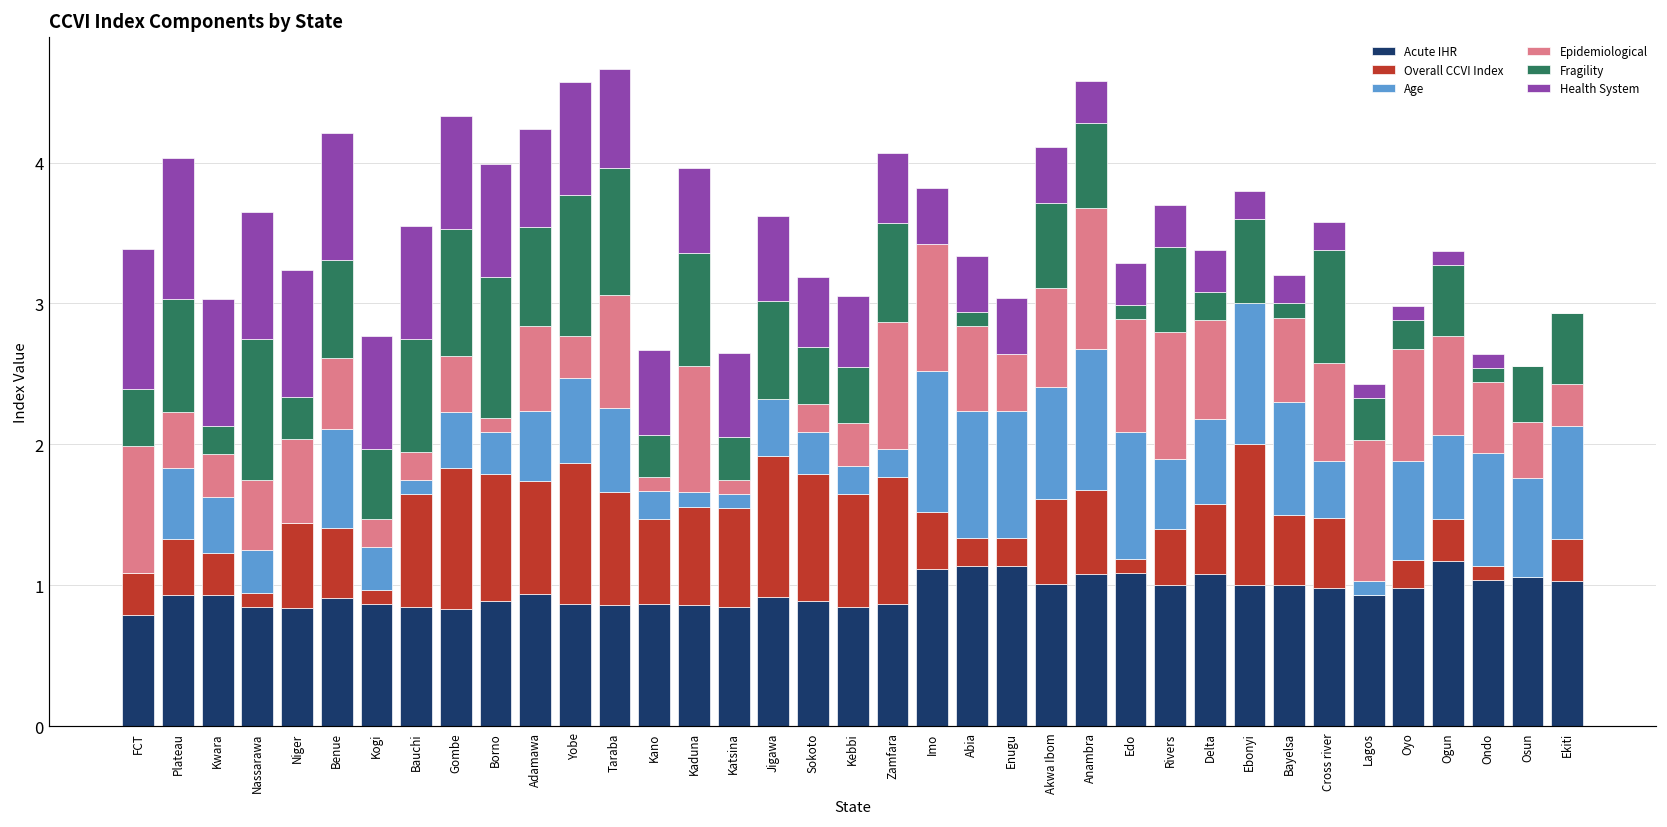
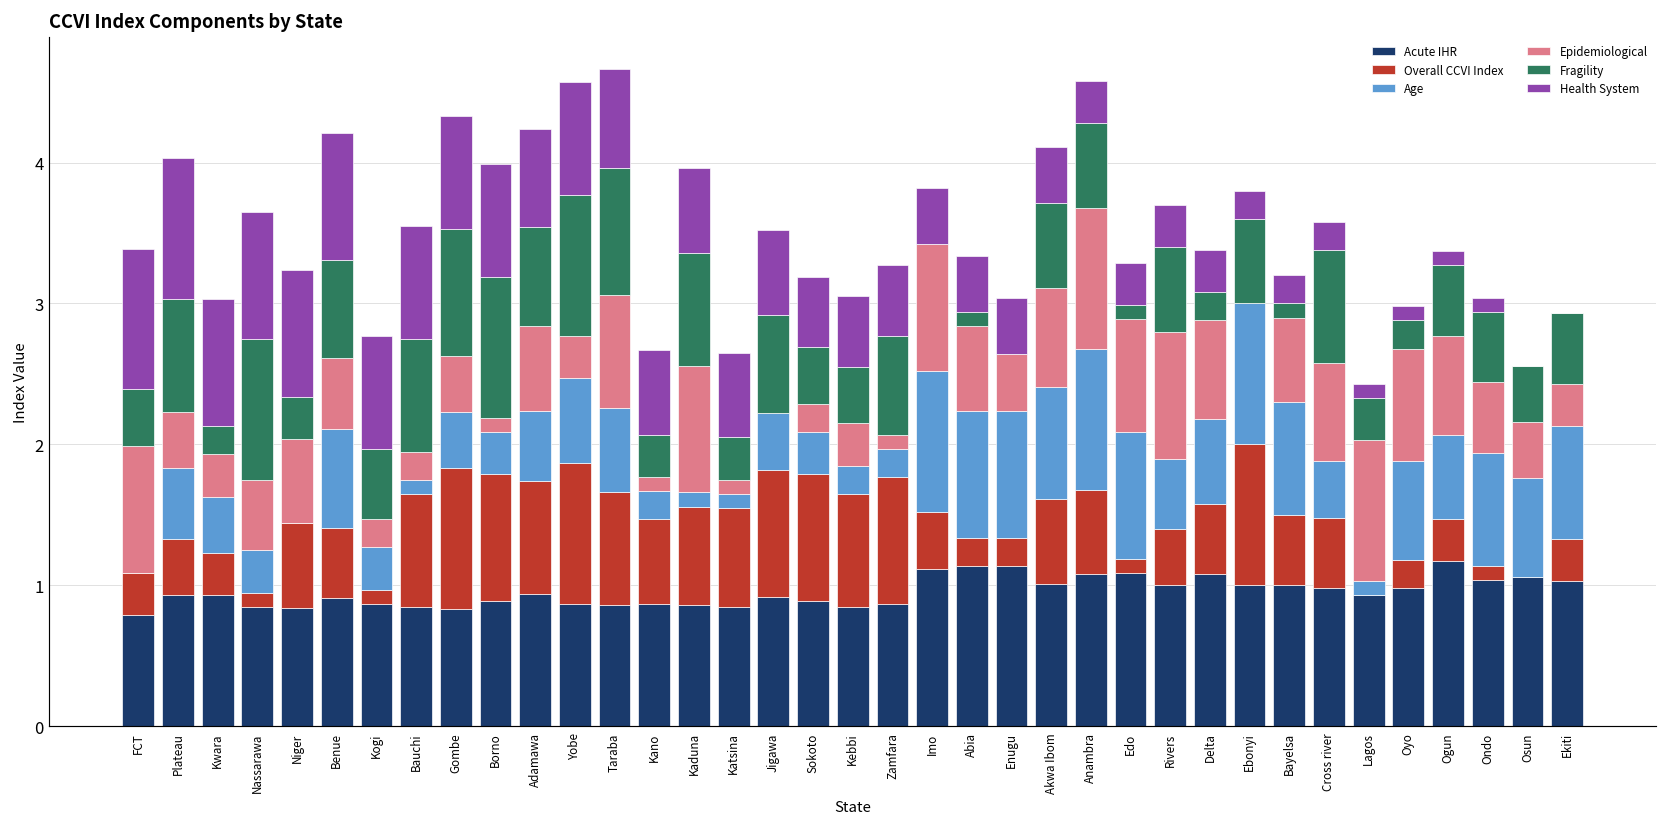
  {
    "Overall CCVI Index": {
      "FCT": 0.3,
      "Plateau": 0.4,
      "Kwara": 0.3,
      "Nassarawa": 0.1,
      "Niger": 0.6,
      "Benue": 0.5,
      "Kogi": 0.1,
      "Bauchi": 0.8,
      "Gombe": 1.0,
      "Borno": 0.9,
      "Adamawa": 0.8,
      "Yobe": 1.0,
      "Taraba": 0.8,
      "Kano": 0.6,
      "Kaduna": 0.7,
      "Katsina": 0.7,
-     "Jigawa": 1.0,
+     "Jigawa": 0.9,
      "Sokoto": 0.9,
      "Kebbi": 0.8,
      "Zamfara": 0.9,
      "Imo": 0.4,
      "Abia": 0.2,
      "Enugu": 0.2,
      "Akwa Ibom": 0.6,
      "Anambra": 0.6,
      "Edo": 0.1,
      "Rivers": 0.4,
      "Delta": 0.5,
      "Ebonyi": 1.0,
      "Bayelsa": 0.5,
      "Cross river": 0.5,
      "Lagos": 0.0,
      "Oyo": 0.2,
      "Ogun": 0.3,
      "Ondo": 0.1,
      "Osun": 0.0,
      "Ekiti": 0.3
    },
    "Epidemiological": {
      "FCT": 0.9,
      "Plateau": 0.4,
      "Kwara": 0.3,
      "Nassarawa": 0.5,
      "Niger": 0.6,
      "Benue": 0.5,
      "Kogi": 0.2,
      "Bauchi": 0.2,
      "Gombe": 0.4,
      "Borno": 0.1,
      "Adamawa": 0.6,
      "Yobe": 0.3,
      "Taraba": 0.8,
      "Kano": 0.1,
      "Kaduna": 0.9,
      "Katsina": 0.1,
      "Jigawa": 0.0,
      "Sokoto": 0.2,
      "Kebbi": 0.3,
-     "Zamfara": 0.9,
+     "Zamfara": 0.1,
      "Imo": 0.9,
      "Abia": 0.6,
      "Enugu": 0.4,
      "Akwa Ibom": 0.7,
      "Anambra": 1.0,
      "Edo": 0.8,
      "Rivers": 0.9,
      "Delta": 0.7,
      "Ebonyi": 0.0,
      "Bayelsa": 0.6,
      "Cross river": 0.7,
      "Lagos": 1.0,
      "Oyo": 0.8,
      "Ogun": 0.7,
      "Ondo": 0.5,
      "Osun": 0.4,
      "Ekiti": 0.3
    },
    "Fragility": {
      "FCT": 0.4,
      "Plateau": 0.8,
      "Kwara": 0.2,
      "Nassarawa": 1.0,
      "Niger": 0.3,
      "Benue": 0.7,
      "Kogi": 0.5,
      "Bauchi": 0.8,
      "Gombe": 0.9,
      "Borno": 1.0,
      "Adamawa": 0.7,
      "Yobe": 1.0,
      "Taraba": 0.9,
      "Kano": 0.3,
      "Kaduna": 0.8,
      "Katsina": 0.3,
      "Jigawa": 0.7,
      "Sokoto": 0.4,
      "Kebbi": 0.4,
      "Zamfara": 0.7,
      "Imo": 0.0,
      "Abia": 0.1,
      "Enugu": 0.0,
      "Akwa Ibom": 0.6,
      "Anambra": 0.6,
      "Edo": 0.1,
      "Rivers": 0.6,
      "Delta": 0.2,
      "Ebonyi": 0.6,
      "Bayelsa": 0.1,
      "Cross river": 0.8,
      "Lagos": 0.3,
      "Oyo": 0.2,
      "Ogun": 0.5,
-     "Ondo": 0.1,
+     "Ondo": 0.5,
      "Osun": 0.4,
      "Ekiti": 0.5
    }
  }
